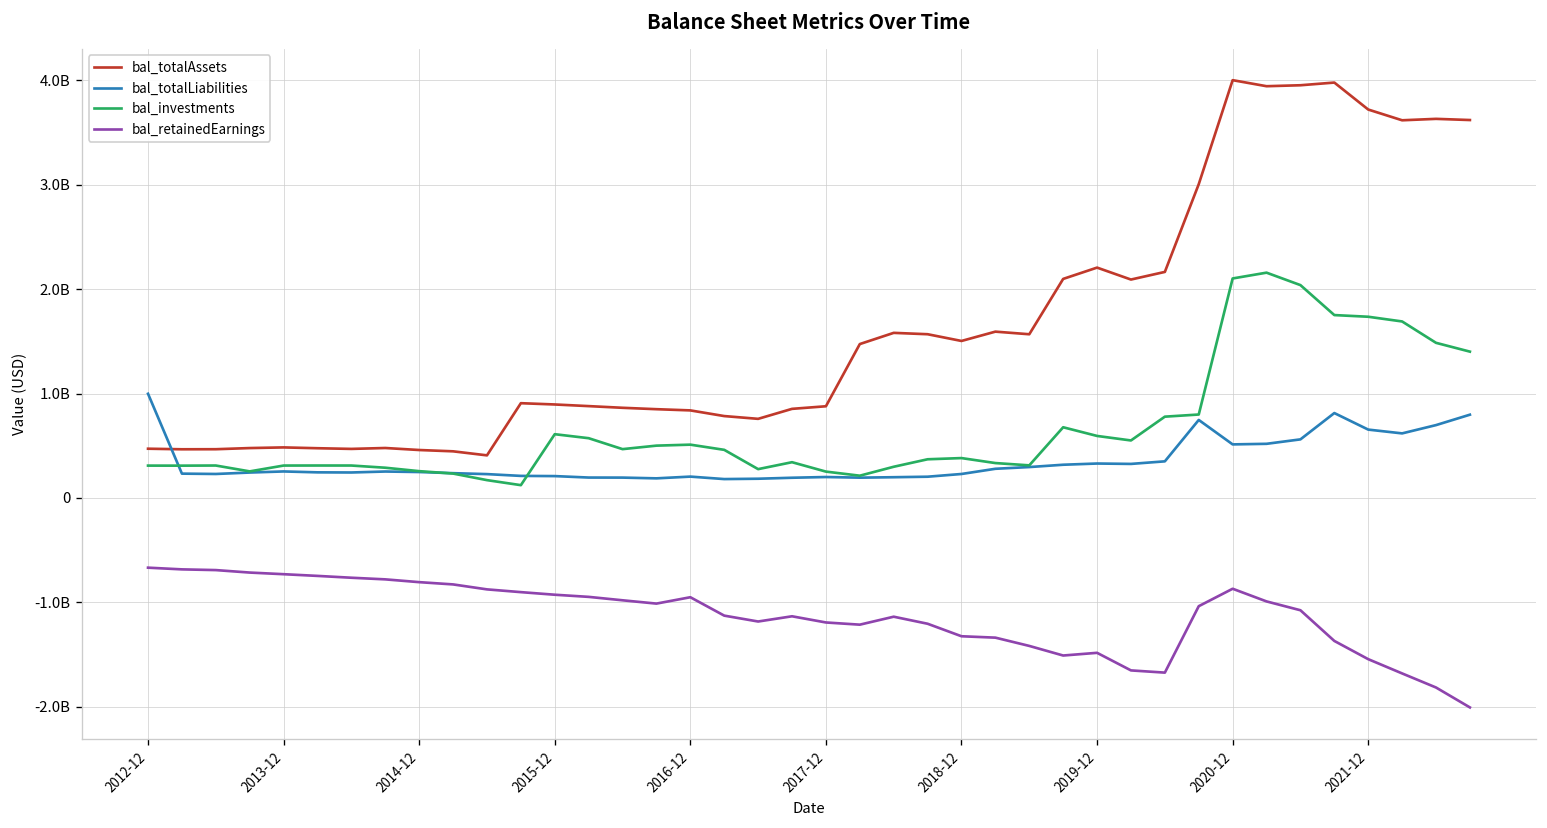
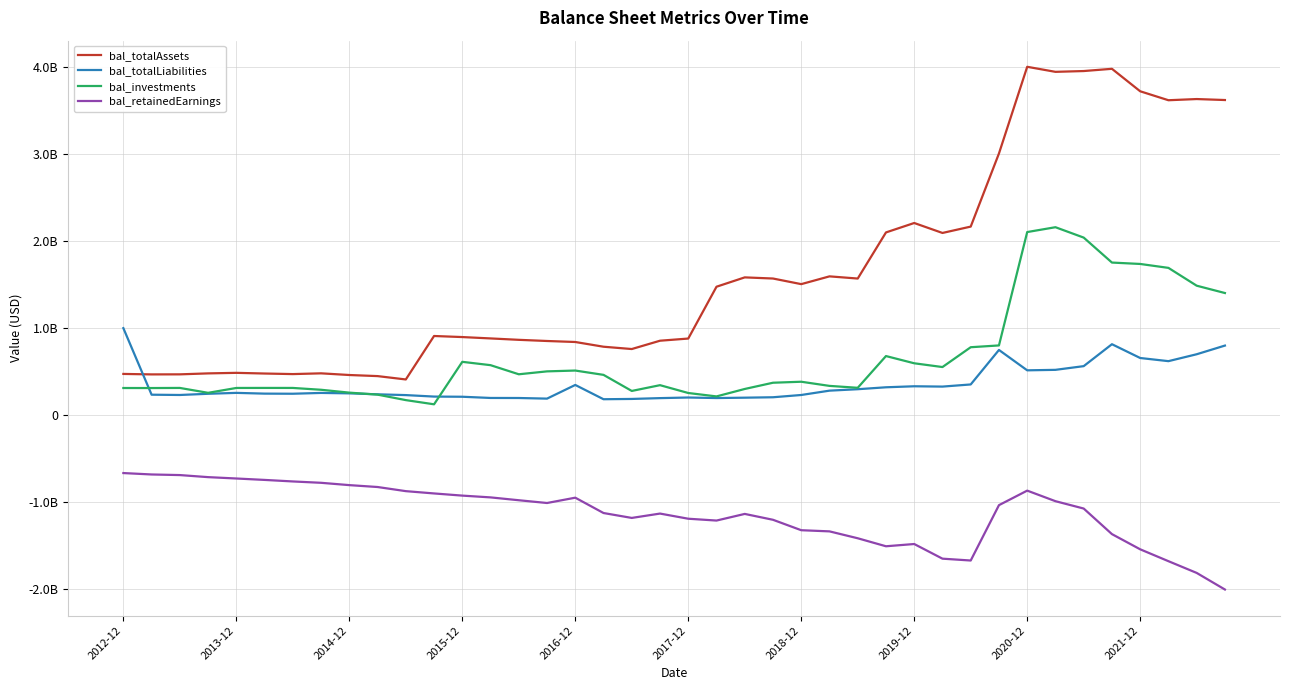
  {
    "bal_totalAssets": {
      "2012-12": 500000000,
      "2013-12": 500000000,
      "2014-12": 500000000,
      "2015-12": 900000000,
      "2016-12": 800000000,
      "2017-12": 900000000,
      "2018-12": 1500000000,
      "2019-12": 2200000000,
      "2020-12": 4000000000,
      "2021-12": 3700000000
    },
    "bal_totalLiabilities": {
      "2012-12": 1000000000,
      "2013-12": 300000000,
      "2015-12": 200000000,
-     "2016-12": 200000000,
+     "2016-12": 300000000,
      "2017-12": 200000000,
      "2018-12": 200000000,
      "2019-12": 300000000,
      "2020-12": 500000000,
      "2021-12": 700000000
    },
    "bal_investments": {
      "2012-12": 300000000,
      "2013-12": 300000000,
      "2015-12": 600000000,
      "2016-12": 500000000,
      "2017-12": 300000000,
      "2018-12": 400000000,
      "2019-12": 600000000,
      "2020-12": 2100000000,
      "2021-12": 1700000000
    },
    "bal_retainedEarnings": {
      "2012-12": -700000000,
      "2013-12": -700000000,
      "2014-12": -800000000,
      "2015-12": -900000000,
      "2016-12": -1000000000,
      "2017-12": -1200000000,
      "2018-12": -1300000000,
      "2019-12": -1500000000,
      "2020-12": -900000000,
      "2021-12": -1500000000
    }
  }
